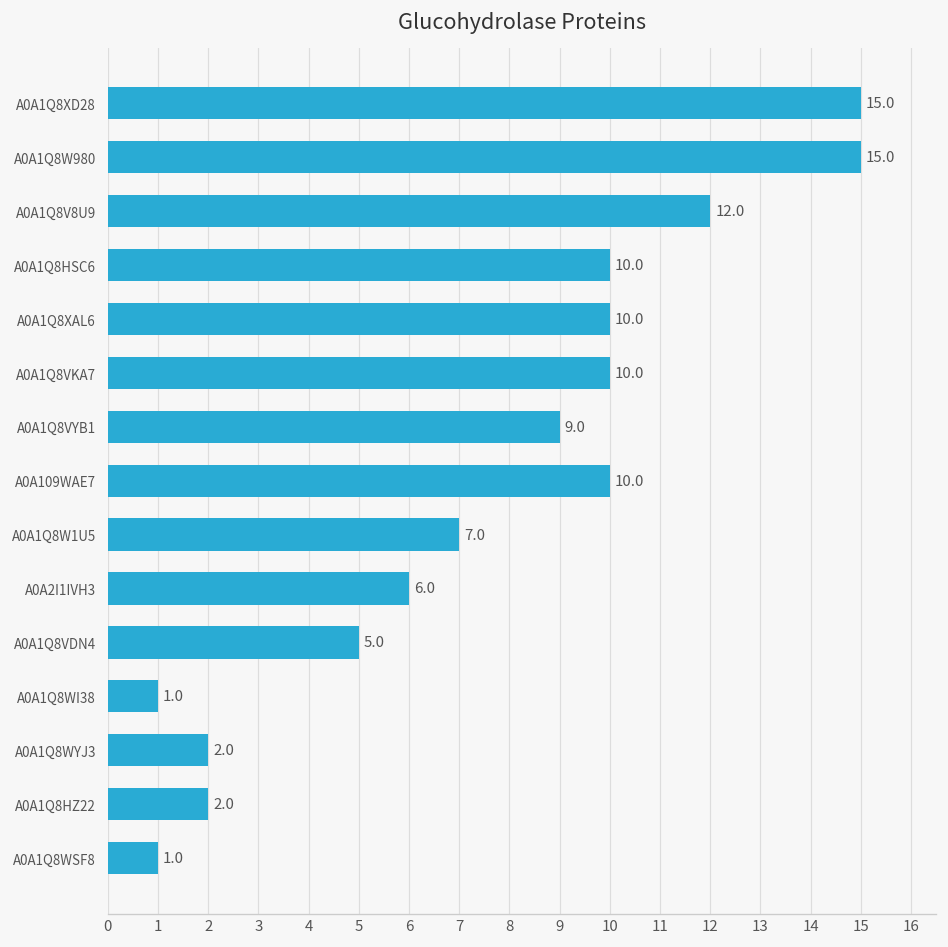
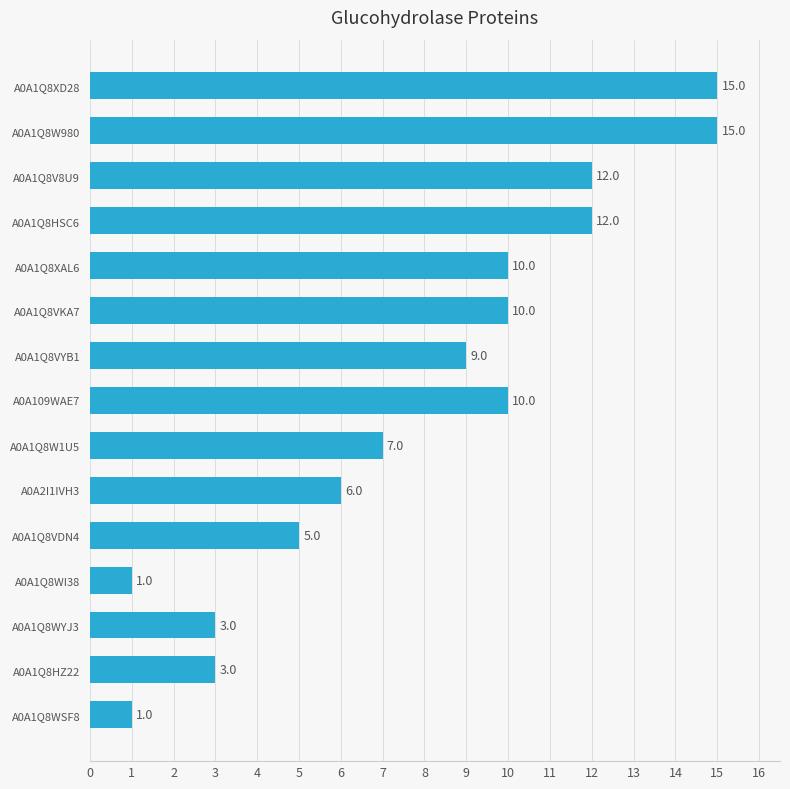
  {
    "A0A1Q8XD28": 15.0,
    "A0A1Q8W980": 15.0,
    "A0A1Q8V8U9": 12.0,
-   "A0A1Q8HSC6": 10.0,
+   "A0A1Q8HSC6": 12.0,
    "A0A1Q8XAL6": 10.0,
    "A0A1Q8VKA7": 10.0,
    "A0A1Q8VYB1": 9.0,
    "A0A109WAE7": 10.0,
    "A0A1Q8W1U5": 7.0,
    "A0A2I1IVH3": 6.0,
    "A0A1Q8VDN4": 5.0,
    "A0A1Q8WI38": 1.0,
-   "A0A1Q8WYJ3": 2.0,
-   "A0A1Q8HZ22": 2.0,
+   "A0A1Q8WYJ3": 3.0,
+   "A0A1Q8HZ22": 3.0,
    "A0A1Q8WSF8": 1.0
  }
